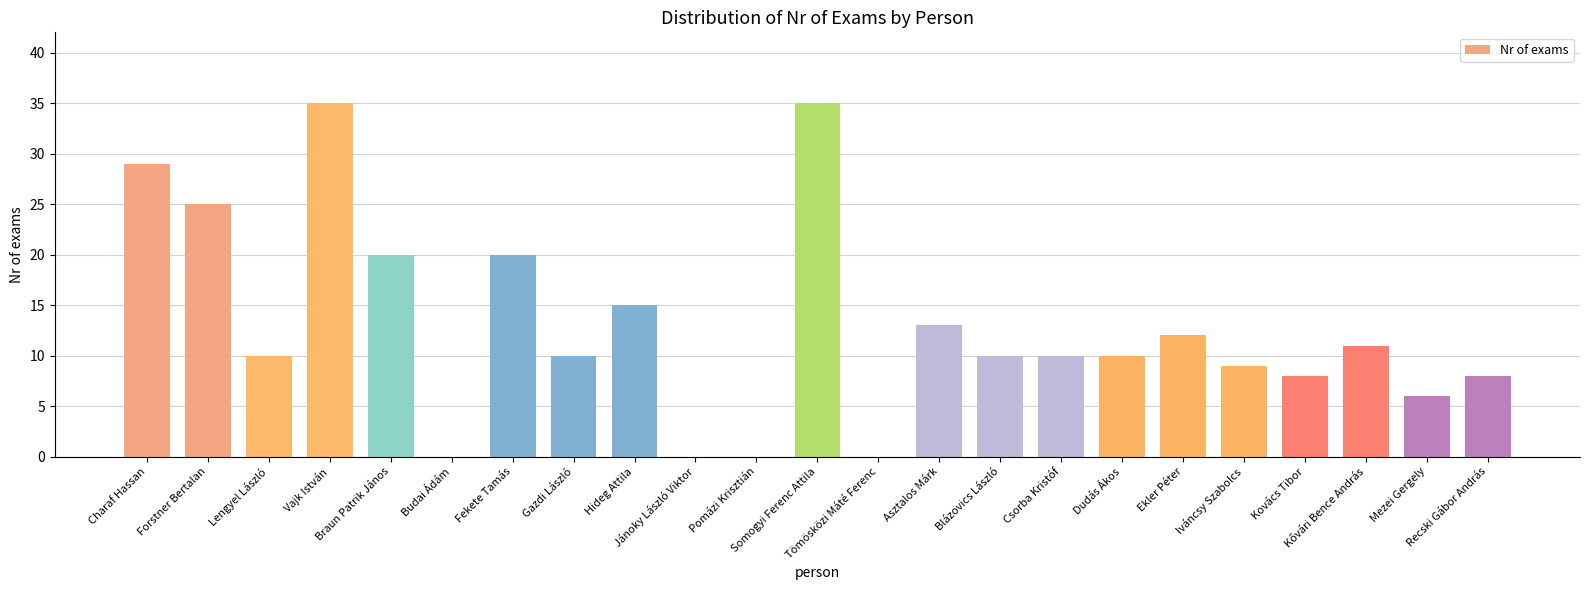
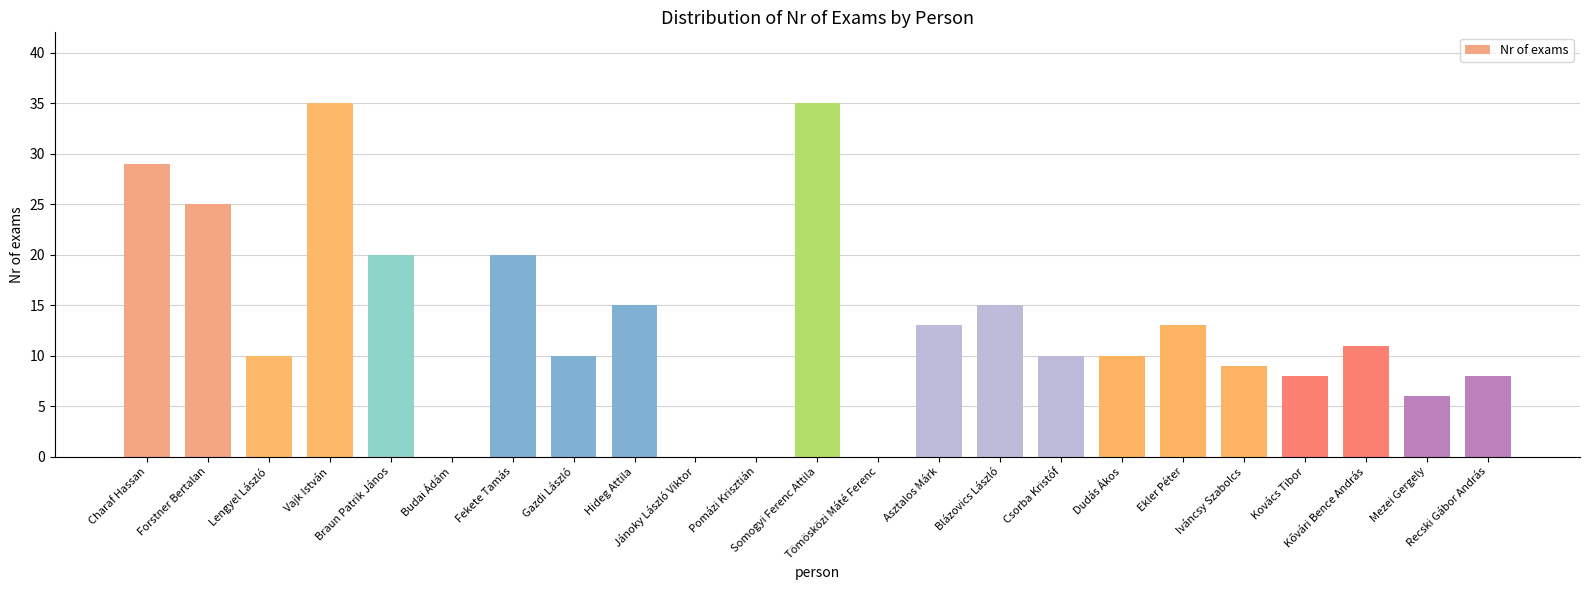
  {
    "Charaf Hassan": 29,
    "Forstner Bertalan": 25,
    "Lengyel László": 10,
    "Vajk István": 35,
    "Braun Patrik János": 20,
    "Budai Ádám": 0,
    "Fekete Tamás": 20,
    "Gazdi László": 10,
    "Hideg Attila": 15,
    "Jánoky László Viktor": 0,
    "Pomázi Krisztián": 0,
    "Somogyi Ferenc Attila": 35,
    "Tömösközi Máté Ferenc": 0,
    "Asztalos Márk": 13,
-   "Blázovics László": 10,
+   "Blázovics László": 15,
    "Csorba Kristóf": 10,
    "Dudás Ákos": 10,
-   "Ekler Péter": 12,
+   "Ekler Péter": 13,
    "Iváncsy Szabolcs": 9,
    "Kovács Tibor": 8,
    "Kővári Bence András": 11,
    "Mezei Gergely": 6,
    "Recski Gábor András": 8
  }
